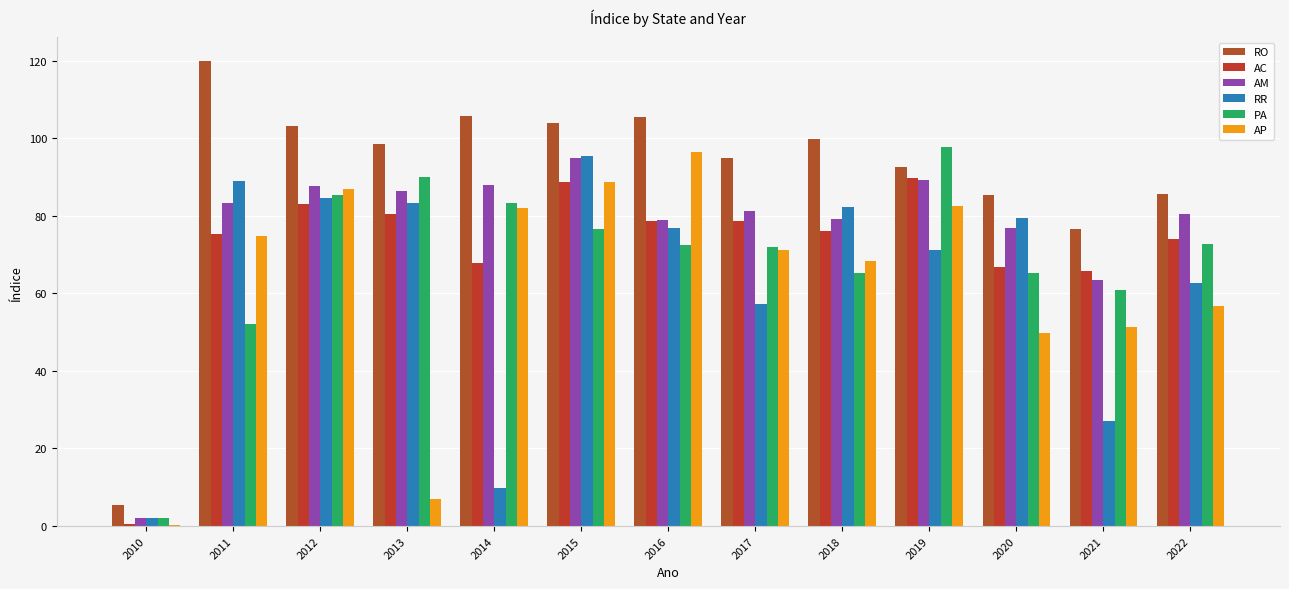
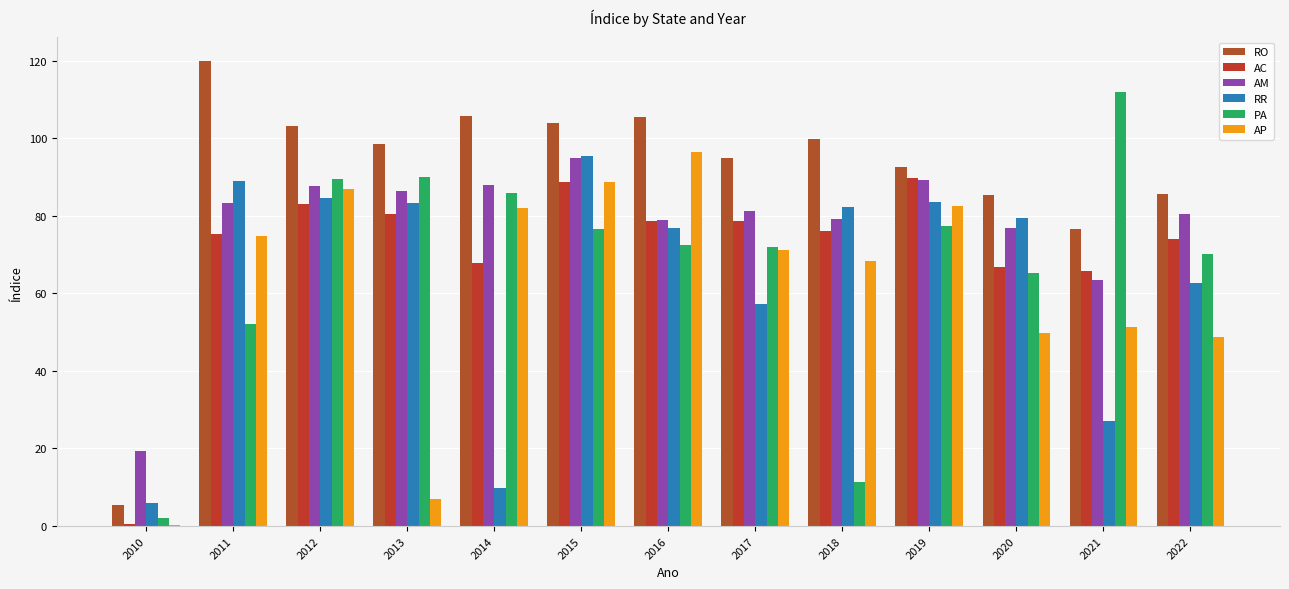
  {
    "AM": {
-     "2010": 2,
+     "2010": 19,
      "2011": 83,
      "2012": 88,
      "2013": 86,
      "2014": 88,
      "2015": 95,
      "2016": 79,
      "2017": 81,
      "2018": 79,
      "2019": 89,
      "2020": 77,
      "2021": 63,
      "2022": 81
    },
    "RR": {
-     "2010": 2,
+     "2010": 6,
      "2011": 89,
      "2012": 85,
      "2013": 83,
      "2014": 10,
      "2015": 95,
      "2016": 77,
      "2017": 57,
      "2018": 82,
-     "2019": 71,
+     "2019": 84,
      "2020": 79,
      "2021": 27,
      "2022": 63
    },
    "PA": {
      "2010": 2,
      "2011": 52,
-     "2012": 85,
+     "2012": 90,
      "2013": 90,
-     "2014": 83,
+     "2014": 86,
      "2015": 77,
      "2016": 72,
      "2017": 72,
-     "2018": 65,
-     "2019": 98,
+     "2018": 11,
+     "2019": 77,
      "2020": 65,
-     "2021": 61,
-     "2022": 73
+     "2021": 112,
+     "2022": 70
    },
    "AP": {
      "2011": 75,
      "2012": 87,
      "2013": 7,
      "2014": 82,
      "2015": 89,
      "2016": 96,
      "2017": 71,
      "2018": 68,
      "2019": 83,
      "2020": 50,
      "2021": 51,
-     "2022": 57
+     "2022": 49
    }
  }
